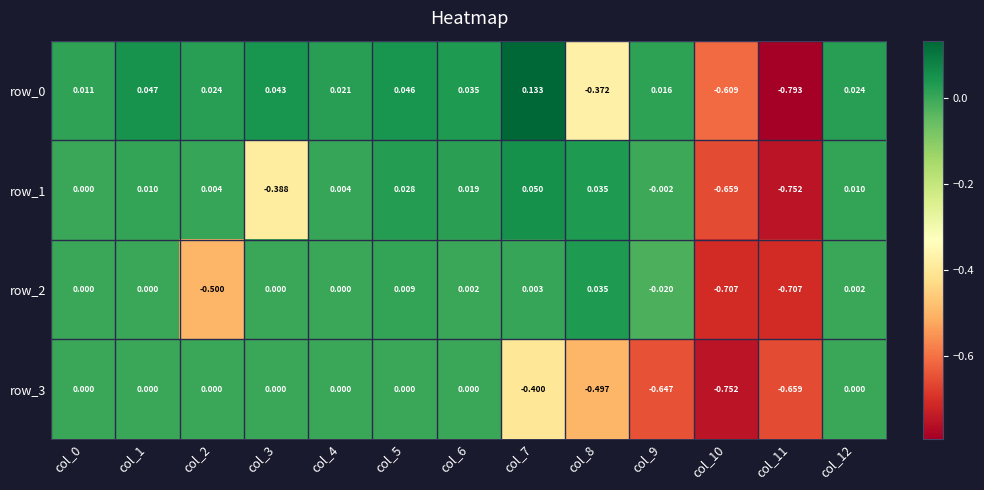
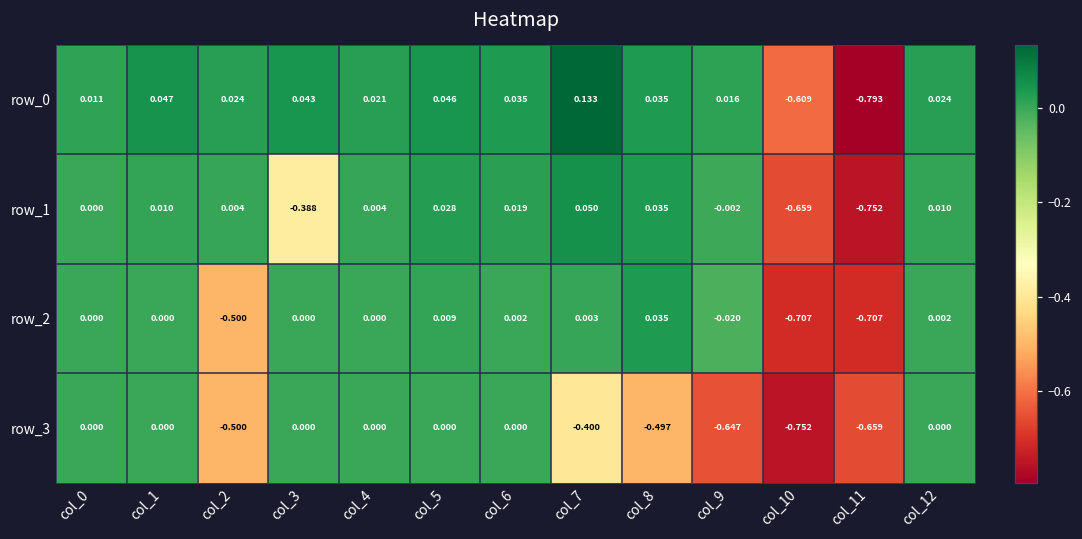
  {
    "row_0": {
      "col_0": 0.011,
      "col_1": 0.047,
      "col_2": 0.024,
      "col_3": 0.043,
      "col_4": 0.021,
      "col_5": 0.046,
      "col_6": 0.035,
      "col_7": 0.133,
-     "col_8": -0.372,
+     "col_8": 0.035,
      "col_9": 0.016,
      "col_10": -0.609,
      "col_11": -0.793,
      "col_12": 0.024
    },
    "row_1": {
      "col_0": 0.000,
      "col_1": 0.010,
      "col_2": 0.004,
      "col_3": -0.388,
      "col_4": 0.004,
      "col_5": 0.028,
      "col_6": 0.019,
      "col_7": 0.050,
      "col_8": 0.035,
      "col_9": -0.002,
      "col_10": -0.659,
      "col_11": -0.752,
      "col_12": 0.010
    },
    "row_2": {
      "col_0": 0.000,
      "col_1": 0.000,
      "col_2": -0.500,
      "col_3": 0.000,
      "col_4": 0.000,
      "col_5": 0.009,
      "col_6": 0.002,
      "col_7": 0.003,
      "col_8": 0.035,
      "col_9": -0.020,
      "col_10": -0.707,
      "col_11": -0.707,
      "col_12": 0.002
    },
    "row_3": {
      "col_0": 0.000,
      "col_1": 0.000,
-     "col_2": 0.000,
+     "col_2": -0.500,
      "col_3": 0.000,
      "col_4": 0.000,
      "col_5": 0.000,
      "col_6": 0.000,
      "col_7": -0.400,
      "col_8": -0.497,
      "col_9": -0.647,
      "col_10": -0.752,
      "col_11": -0.659,
      "col_12": 0.000
    }
  }
